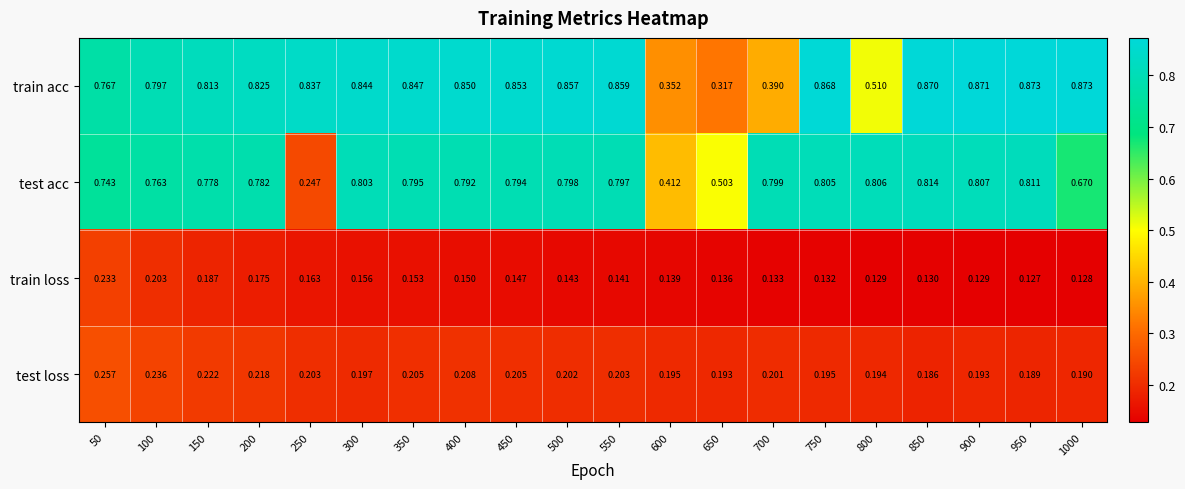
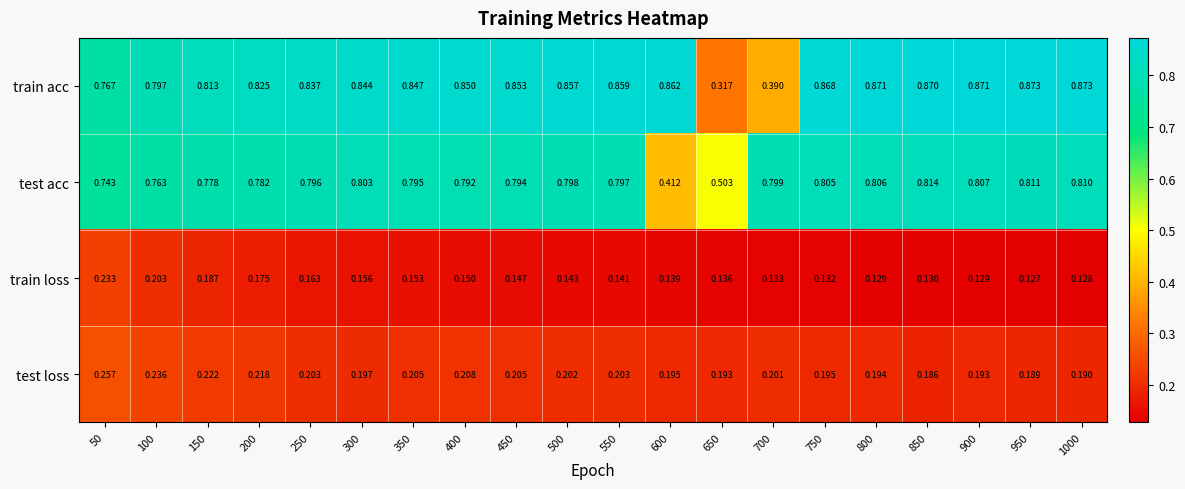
  {
    "train acc": {
      "50": 0.767,
      "100": 0.797,
      "150": 0.813,
      "200": 0.825,
      "250": 0.837,
      "300": 0.844,
      "350": 0.847,
      "400": 0.850,
      "450": 0.853,
      "500": 0.857,
      "550": 0.859,
-     "600": 0.352,
+     "600": 0.862,
      "650": 0.317,
      "700": 0.390,
      "750": 0.868,
-     "800": 0.510,
+     "800": 0.871,
      "850": 0.870,
      "900": 0.871,
      "950": 0.873,
      "1000": 0.873
    },
    "test acc": {
      "50": 0.743,
      "100": 0.763,
      "150": 0.778,
      "200": 0.782,
-     "250": 0.247,
+     "250": 0.796,
      "300": 0.803,
      "350": 0.795,
      "400": 0.792,
      "450": 0.794,
      "500": 0.798,
      "550": 0.797,
      "600": 0.412,
      "650": 0.503,
      "700": 0.799,
      "750": 0.805,
      "800": 0.806,
      "850": 0.814,
      "900": 0.807,
      "950": 0.811,
-     "1000": 0.670
+     "1000": 0.810
    },
    "train loss": {
      "50": 0.233,
      "100": 0.203,
      "150": 0.187,
      "200": 0.175,
      "250": 0.163,
      "300": 0.156,
      "350": 0.153,
      "400": 0.150,
      "450": 0.147,
      "500": 0.143,
      "550": 0.141,
      "600": 0.139,
      "650": 0.136,
      "700": 0.133,
      "750": 0.132,
      "800": 0.129,
      "850": 0.130,
      "900": 0.129,
      "950": 0.127,
      "1000": 0.128
    },
    "test loss": {
      "50": 0.257,
      "100": 0.236,
      "150": 0.222,
      "200": 0.218,
      "250": 0.203,
      "300": 0.197,
      "350": 0.205,
      "400": 0.208,
      "450": 0.205,
      "500": 0.202,
      "550": 0.203,
      "600": 0.195,
      "650": 0.193,
      "700": 0.201,
      "750": 0.195,
      "800": 0.194,
      "850": 0.186,
      "900": 0.193,
      "950": 0.189,
      "1000": 0.190
    }
  }
